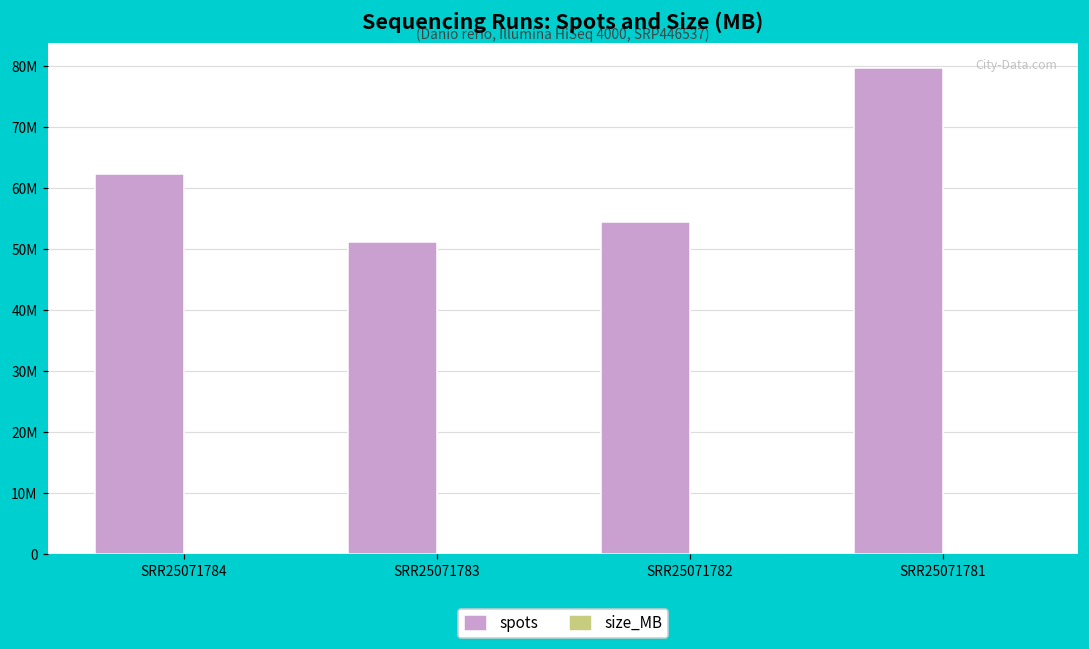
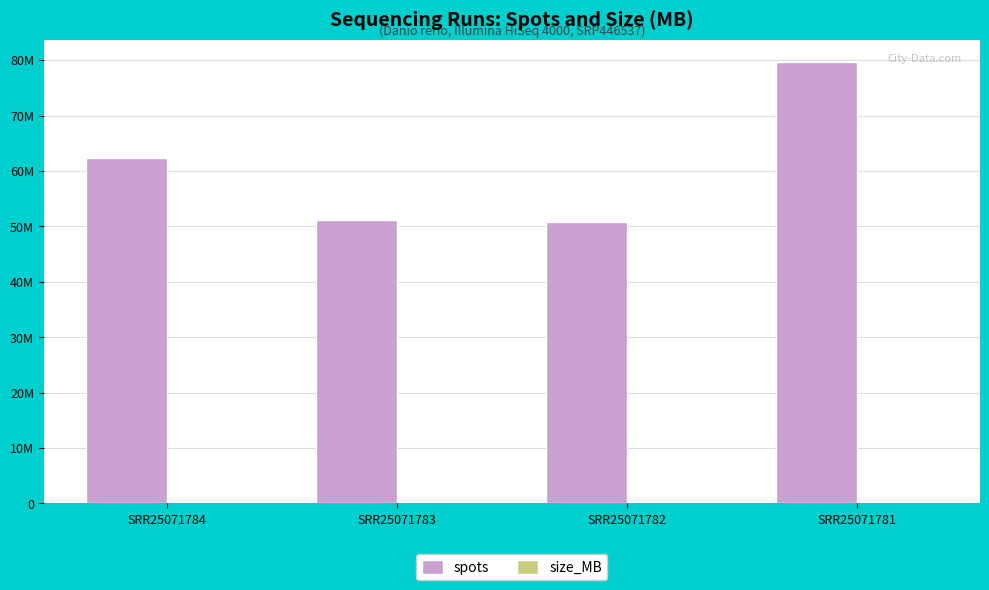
  {
    "spots": {
      "SRR25071784": 62000000,
      "SRR25071783": 51000000,
-     "SRR25071782": 54000000,
+     "SRR25071782": 51000000,
      "SRR25071781": 80000000
    }
  }
